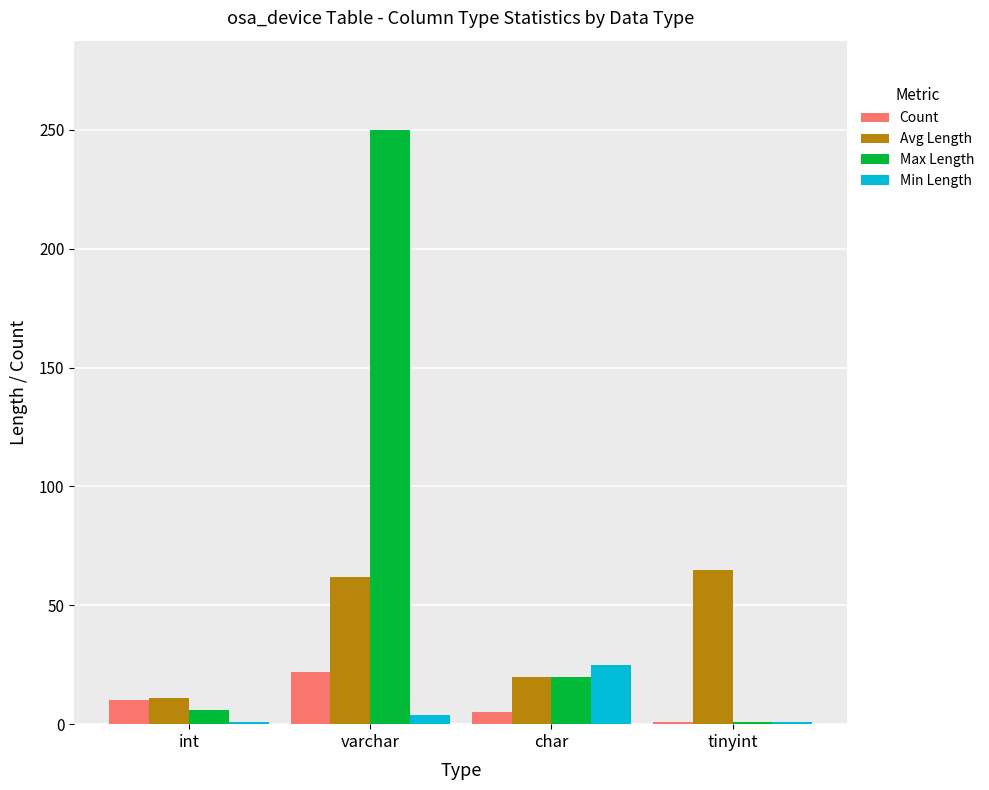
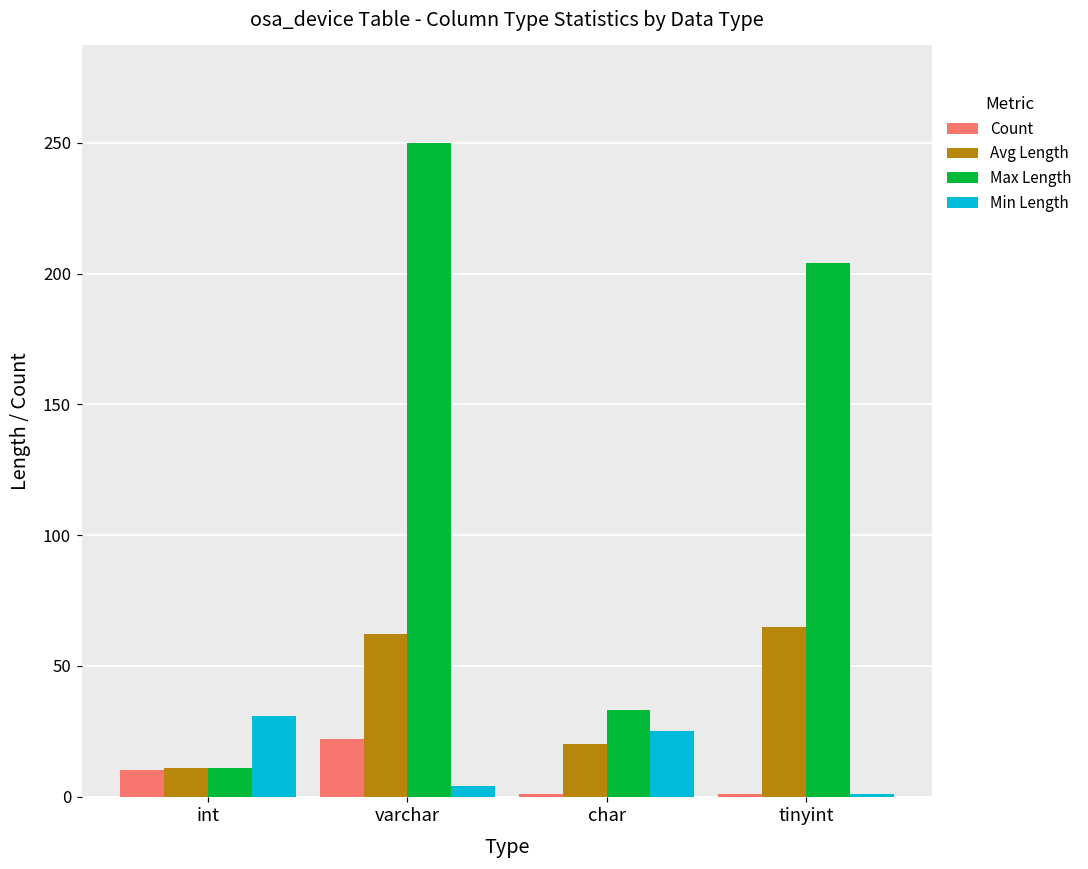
  {
    "Count": {
      "int": 10,
      "varchar": 22,
-     "char": 5
+     "char": 1
    },
    "Avg Length": {
      "int": 11,
      "varchar": 62,
      "char": 20,
      "tinyint": 65
    },
    "Max Length": {
-     "int": 6,
+     "int": 11,
      "varchar": 250,
-     "char": 20,
-     "tinyint": 1
+     "char": 33,
+     "tinyint": 204
    },
    "Min Length": {
-     "int": 1,
+     "int": 31,
      "varchar": 4,
      "char": 25
    }
  }
